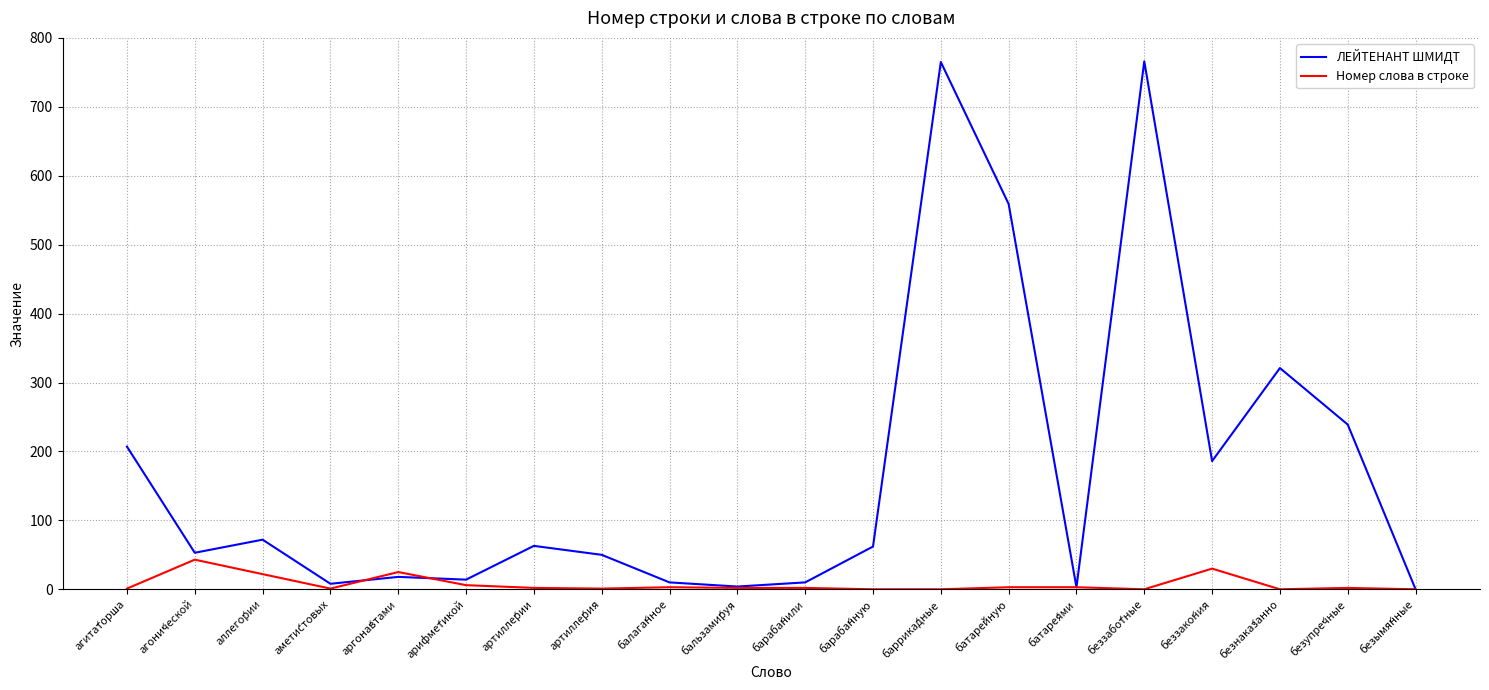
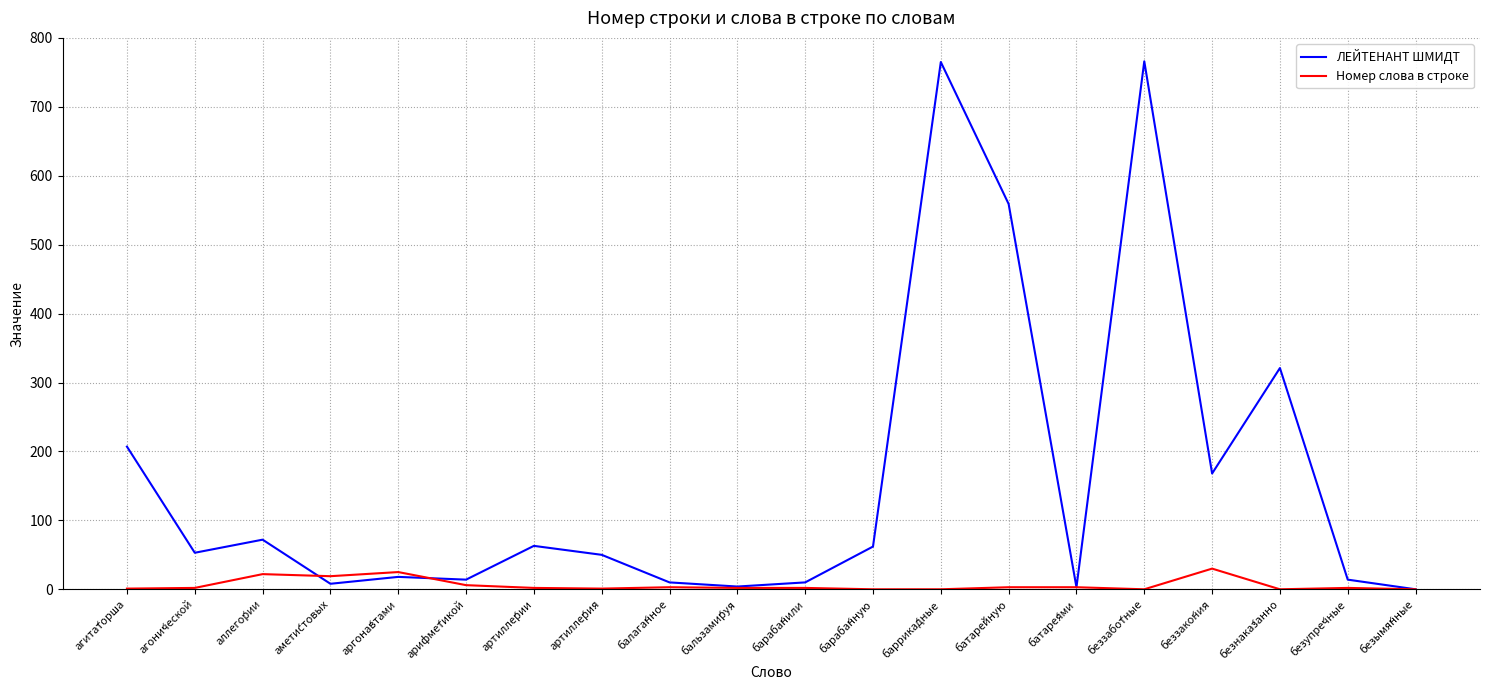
  {
    "ЛЕЙТЕНАНТ ШМИДТ": {
      "агита́торша": 210,
      "агони́ческой": 50,
      "аллего́рии": 70,
      "амети́стовых": 10,
      "аргона́втами": 20,
      "арифме́тикой": 10,
      "артилле́рии": 60,
      "артилле́рия": 50,
      "балага́нное": 10,
      "бараба́нили": 10,
      "бараба́нную": 60,
      "баррика́дные": 770,
      "батаре́йную": 560,
      "беззабо́тные": 770,
-     "беззако́ния": 190,
+     "беззако́ния": 170,
      "безнака́занно": 320,
-     "безупре́чные": 240
+     "безупре́чные": 10
    },
    "Номер слова в строке": {
      "агита́торша": 0,
-     "агони́ческой": 40,
+     "агони́ческой": 0,
      "аллего́рии": 20,
-     "амети́стовых": 0,
+     "амети́стовых": 20,
      "аргона́втами": 30,
      "арифме́тикой": 10,
      "артилле́рии": 0,
      "артилле́рия": 0,
      "балага́нное": 0,
      "бараба́нили": 0,
      "бараба́нную": 0,
      "баррика́дные": 0,
      "батаре́йную": 0,
      "беззабо́тные": 0,
      "беззако́ния": 30,
      "безнака́занно": 0,
      "безупре́чные": 0
    }
  }
